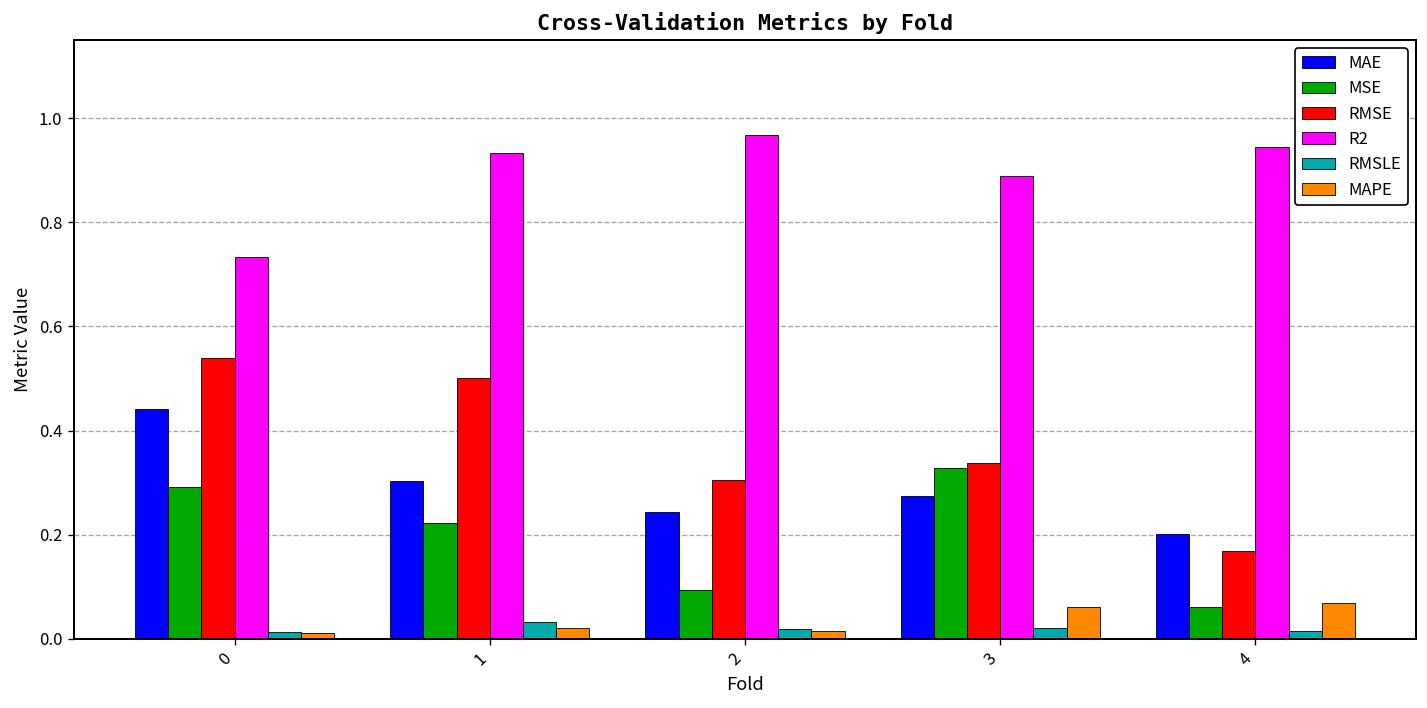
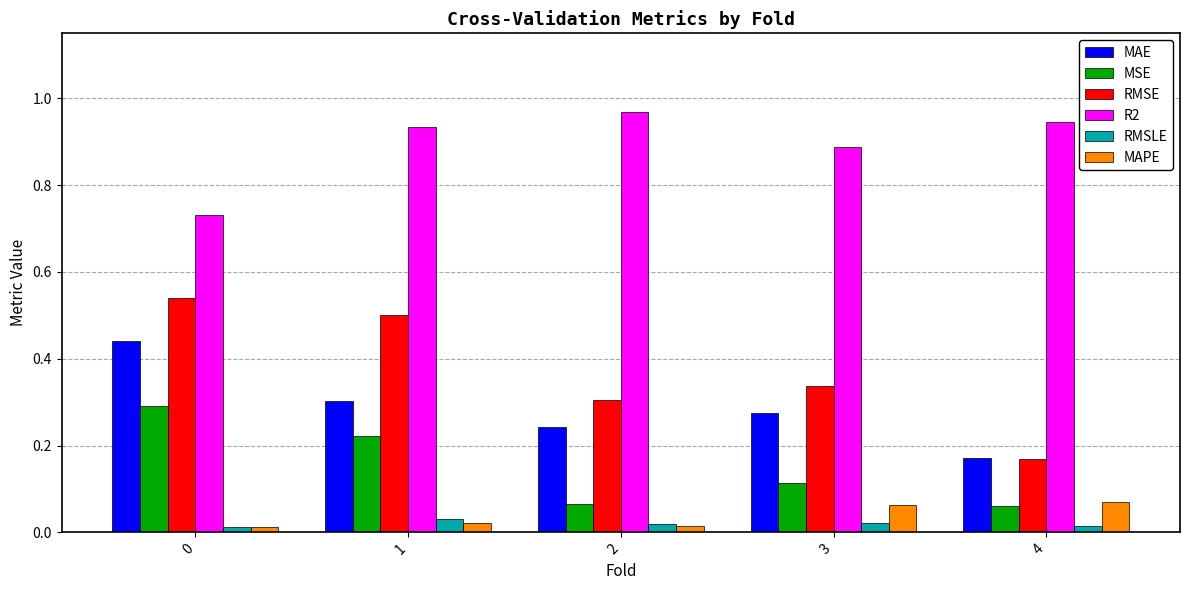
  {
    "MAE": {
      "0": 0.44,
      "1": 0.30,
      "2": 0.24,
      "3": 0.28,
-     "4": 0.20
+     "4": 0.17
    },
    "MSE": {
      "0": 0.29,
      "1": 0.22,
-     "2": 0.09,
-     "3": 0.33,
+     "2": 0.07,
+     "3": 0.11,
      "4": 0.06
    },
    "RMSE": {
      "0": 0.54,
      "1": 0.50,
      "2": 0.31,
      "3": 0.34,
      "4": 0.17
    },
    "R2": {
      "0": 0.73,
      "1": 0.93,
      "2": 0.97,
      "3": 0.89,
      "4": 0.94
    },
    "RMSLE": {
      "0": 0.01,
      "1": 0.03,
      "2": 0.02,
      "3": 0.02,
      "4": 0.01
    },
    "MAPE": {
      "0": 0.01,
      "1": 0.02,
      "2": 0.02,
      "3": 0.06,
      "4": 0.07
    }
  }
